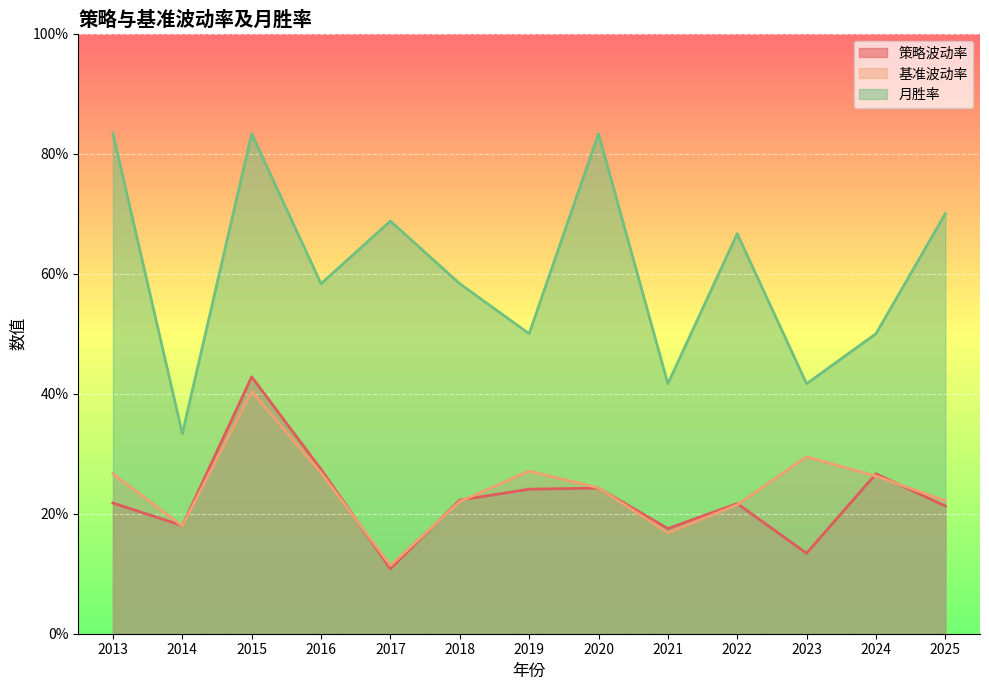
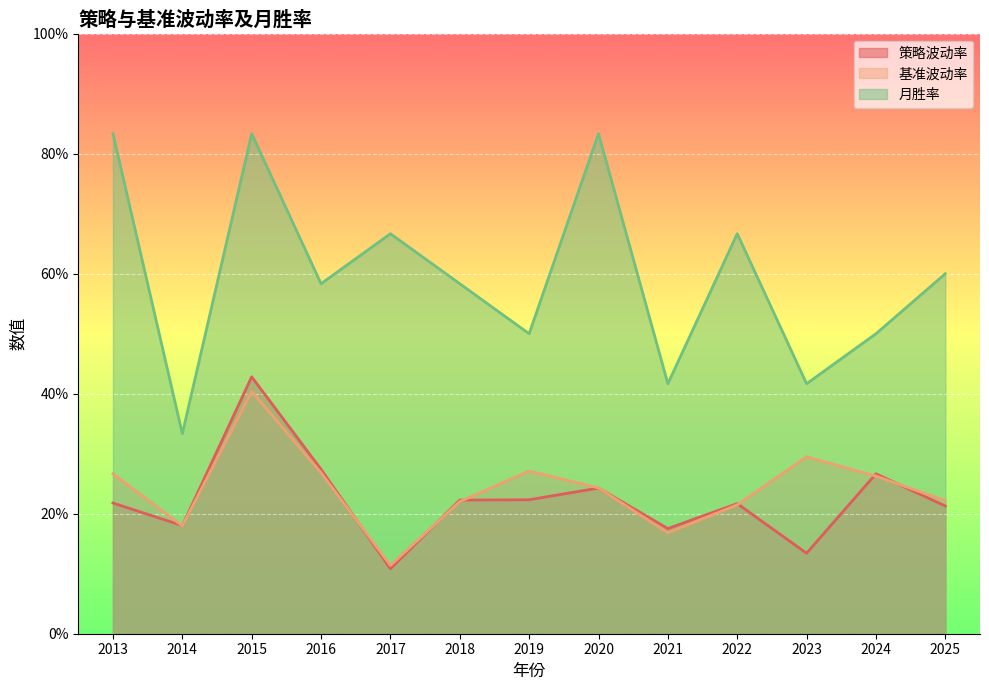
  {
    "策略波动率": {
      "2013": "22%",
      "2015": "43%",
      "2016": "27%",
      "2017": "11%",
-     "2019": "24%",
+     "2019": "22%",
      "2021": "18%",
      "2023": "13%",
      "2025": "21%"
    },
    "基准波动率": {
      "2013": "27%",
      "2015": "40%",
      "2016": "27%",
      "2017": "11%",
      "2019": "27%",
      "2021": "17%",
      "2023": "29%",
      "2025": "22%"
    },
    "月胜率": {
      "2013": "83%",
      "2014": "33%",
      "2015": "83%",
      "2016": "58%",
-     "2017": "69%",
+     "2017": "67%",
      "2018": "58%",
      "2019": "50%",
      "2020": "83%",
      "2021": "42%",
      "2022": "67%",
      "2023": "42%",
      "2024": "50%",
-     "2025": "70%"
+     "2025": "60%"
    }
  }
